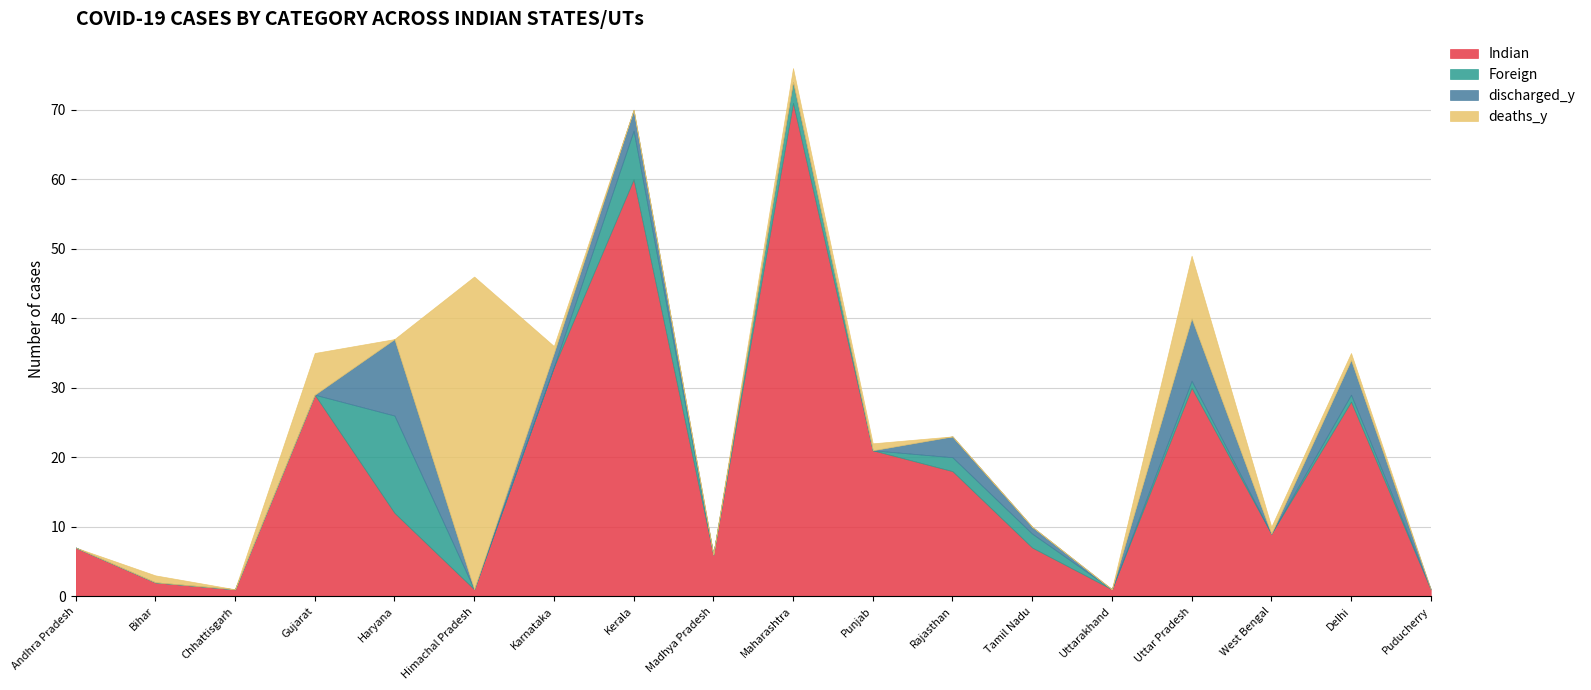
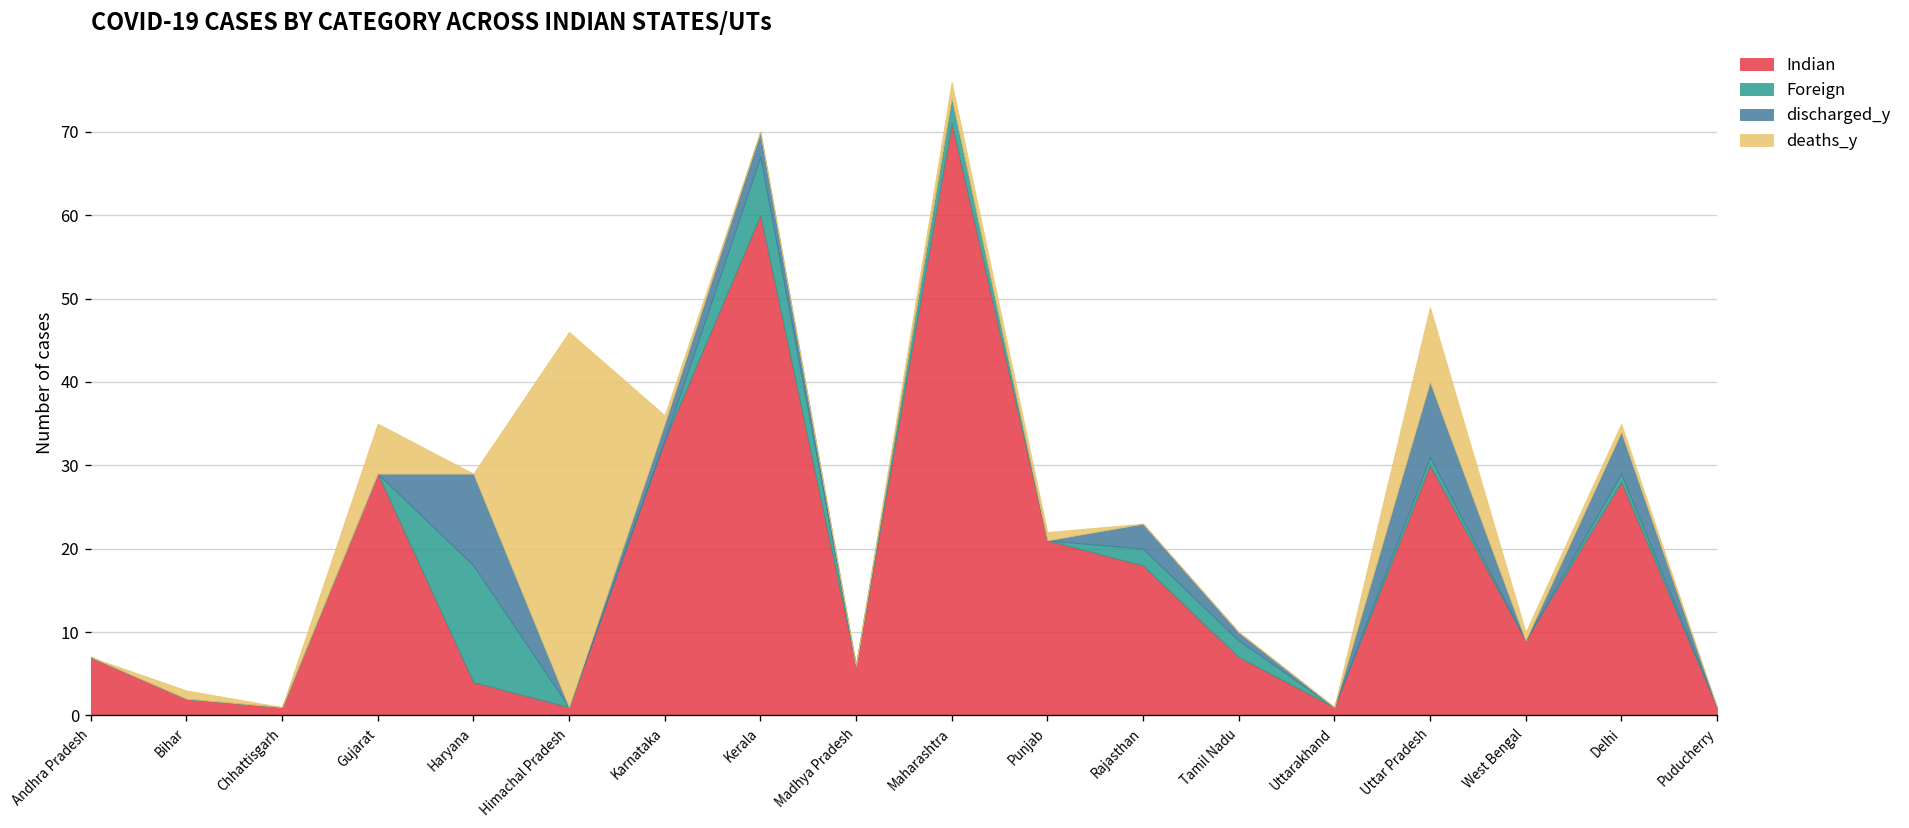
  {
    "Indian": {
-     "Haryana": 12,
+     "Haryana": 4,
      "Kerala": 60,
      "Maharashtra": 71,
      "Rajasthan": 18,
      "Tamil Nadu": 7,
      "Uttar Pradesh": 30,
      "Delhi": 28
    },
    "deaths_y": {
      "Bihar": 1,
      "Gujarat": 6,
      "Himachal Pradesh": 45,
      "Karnataka": 1,
      "Maharashtra": 2,
      "Punjab": 1,
      "Uttar Pradesh": 9,
      "West Bengal": 1,
      "Delhi": 1
    }
  }
